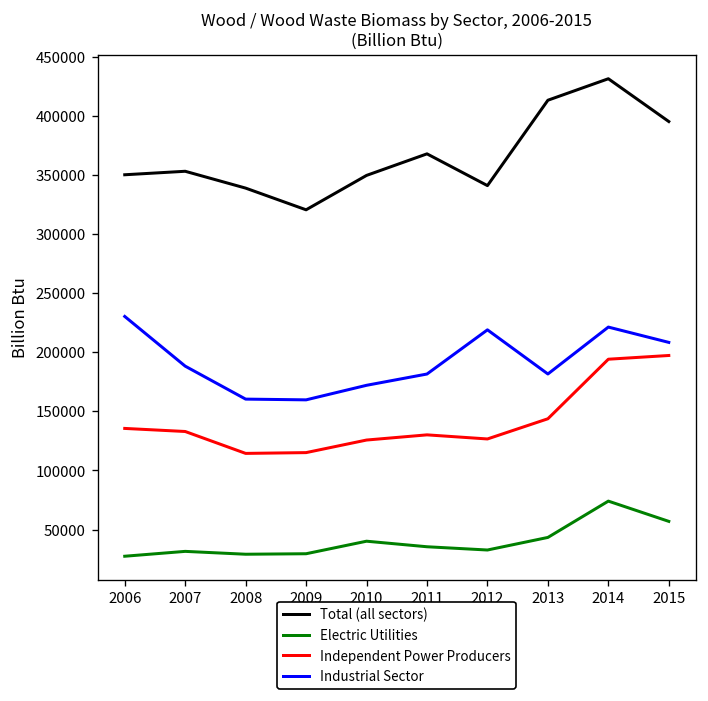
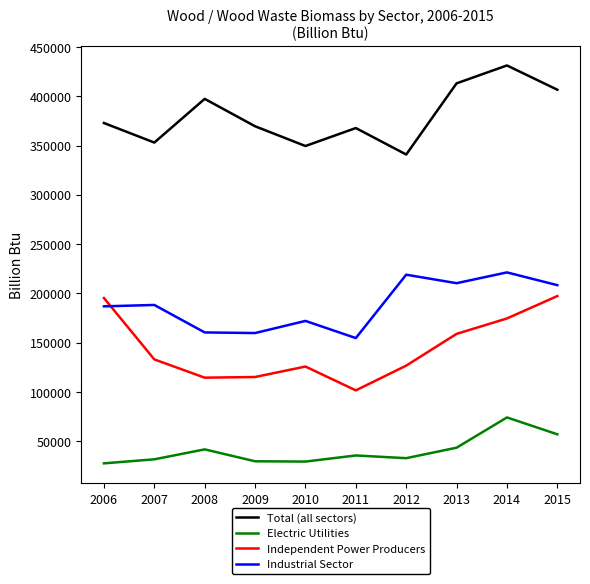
  {
    "Total (all sectors)": {
-     "2006": 350000,
+     "2006": 370000,
      "2007": 350000,
-     "2008": 340000,
-     "2009": 320000,
+     "2008": 400000,
+     "2009": 370000,
      "2010": 350000,
      "2011": 370000,
      "2012": 340000,
      "2013": 410000,
      "2014": 430000,
-     "2015": 400000
+     "2015": 410000
    },
    "Electric Utilities": {
      "2006": 30000,
      "2007": 30000,
-     "2008": 30000,
+     "2008": 40000,
      "2009": 30000,
-     "2010": 40000,
+     "2010": 30000,
      "2011": 40000,
      "2012": 30000,
      "2013": 40000,
      "2014": 70000,
      "2015": 60000
    },
    "Independent Power Producers": {
-     "2006": 140000,
+     "2006": 200000,
      "2007": 130000,
      "2008": 110000,
      "2009": 120000,
      "2010": 130000,
-     "2011": 130000,
+     "2011": 100000,
      "2012": 130000,
-     "2013": 140000,
-     "2014": 190000,
+     "2013": 160000,
+     "2014": 170000,
      "2015": 200000
    },
    "Industrial Sector": {
-     "2006": 230000,
+     "2006": 190000,
      "2007": 190000,
      "2008": 160000,
      "2009": 160000,
      "2010": 170000,
-     "2011": 180000,
+     "2011": 150000,
      "2012": 220000,
-     "2013": 180000,
+     "2013": 210000,
      "2014": 220000,
      "2015": 210000
    }
  }
